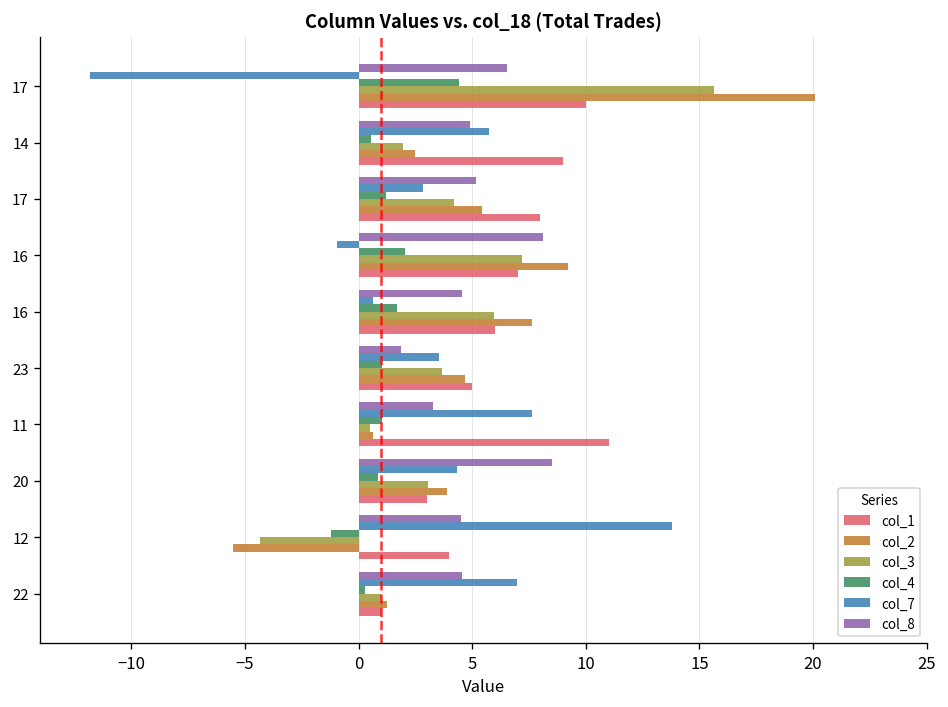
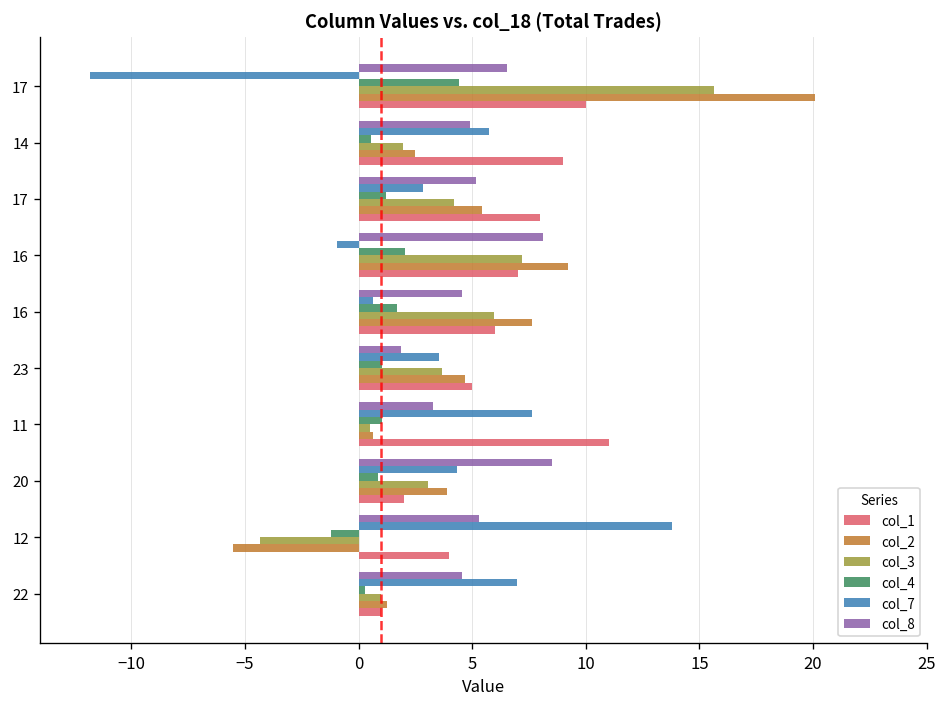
  {
    "col_1": {
      "14": 9,
      "23": 5,
      "11": 11,
-     "20": 3,
+     "20": 2,
      "12": 4,
      "22": 1
    },
    "col_4": {
      "14": 0.6,
      "23": 1.0,
      "11": 1.0,
      "20": 0.9,
      "12": -1.2,
      "22": 0.3
    },
    "col_7": {
      "14": 5.7,
      "23": 3.6,
      "11": 7.6,
      "20": 4.3,
      "12": 13.8,
      "22": 7.0
    },
    "col_8": {
      "14": 4.9,
      "23": 1.9,
      "11": 3.3,
      "20": 8.5,
-     "12": 4.5,
+     "12": 5.3,
      "22": 4.5
    }
  }
